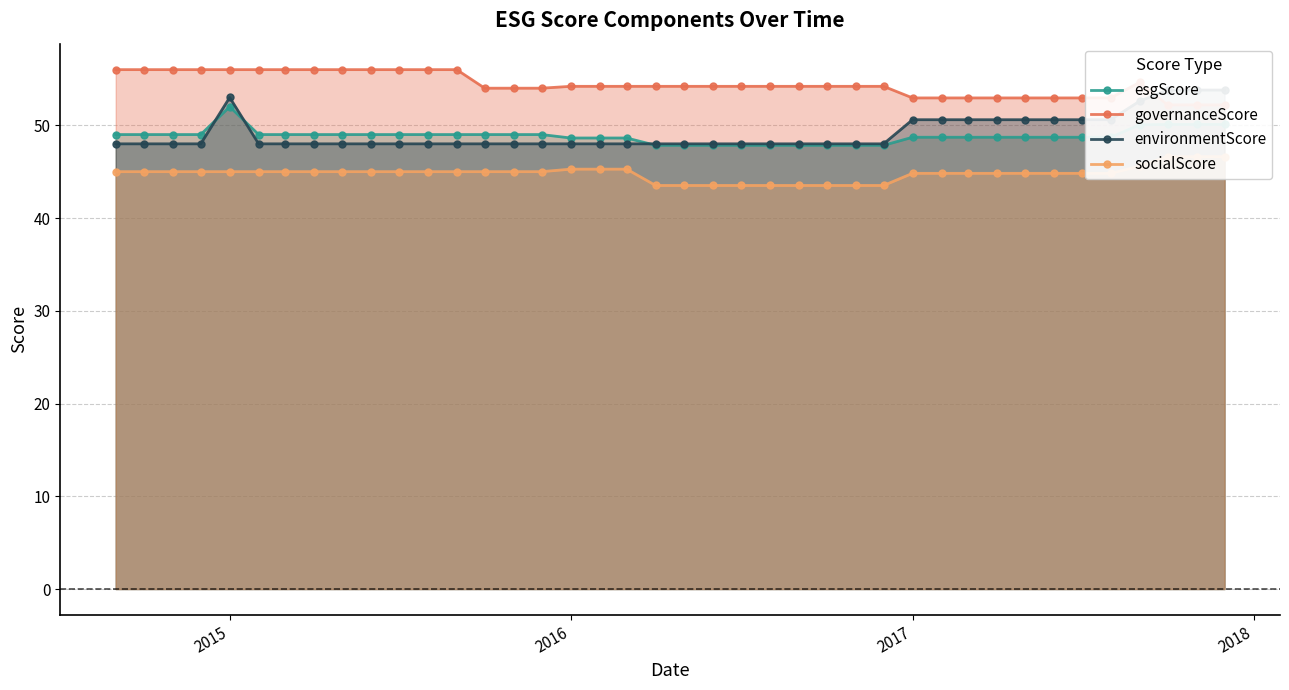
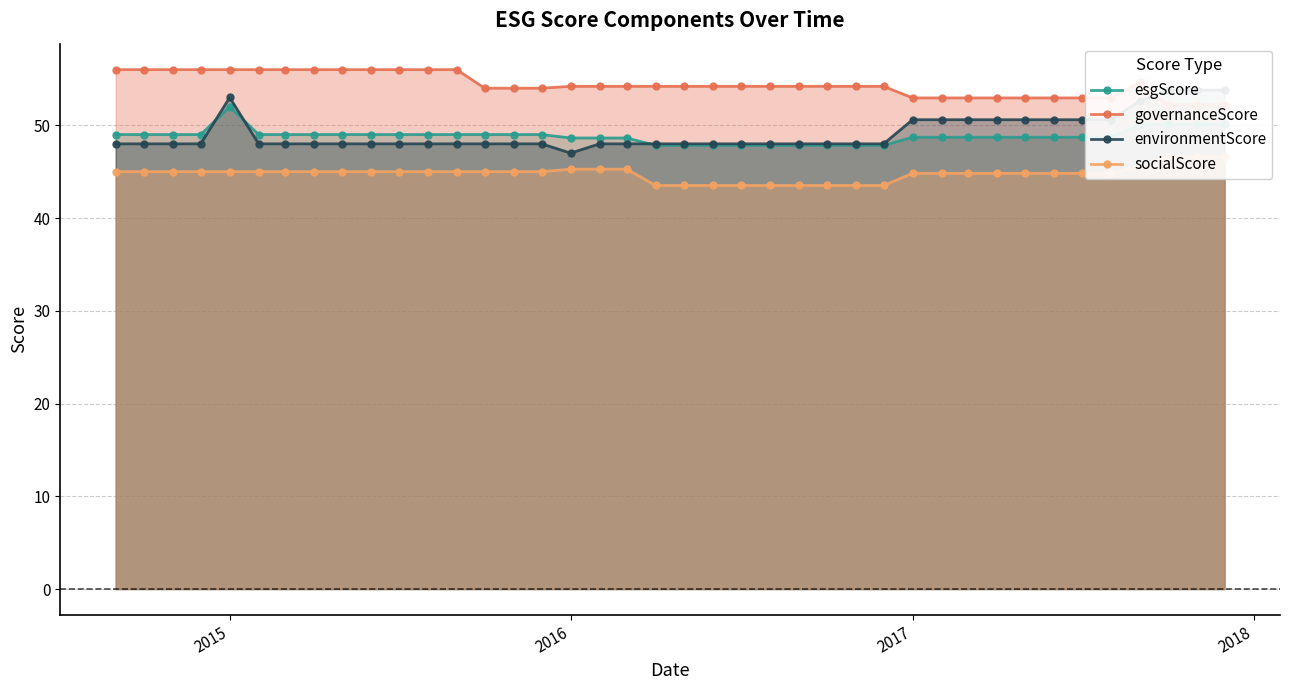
  {
    "esgScore": {
      "2015": 52,
      "2016": 49,
      "2017": 49
    },
    "environmentScore": {
      "2015": 53,
-     "2016": 48,
+     "2016": 47,
      "2017": 51
    }
  }
